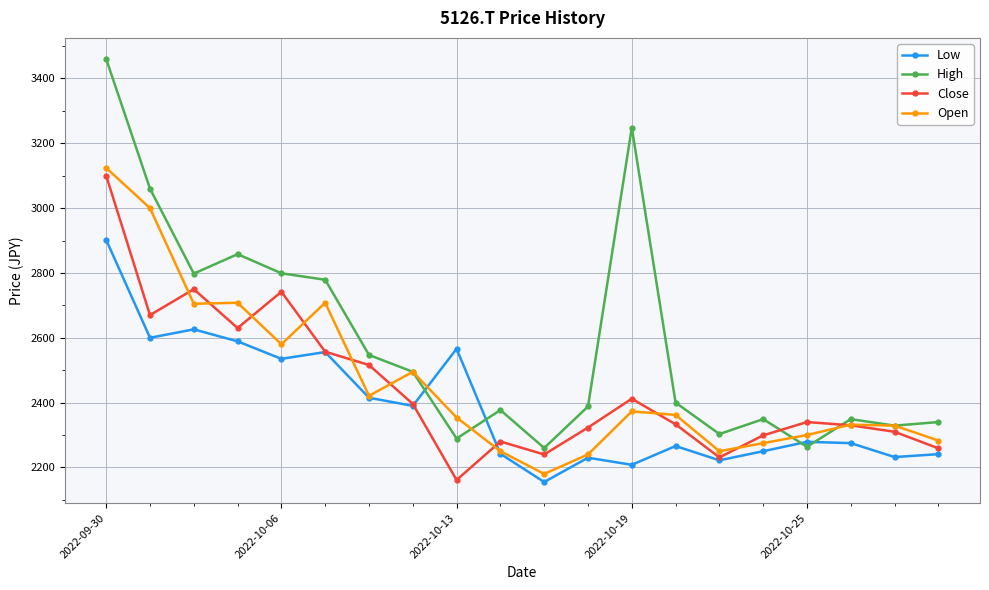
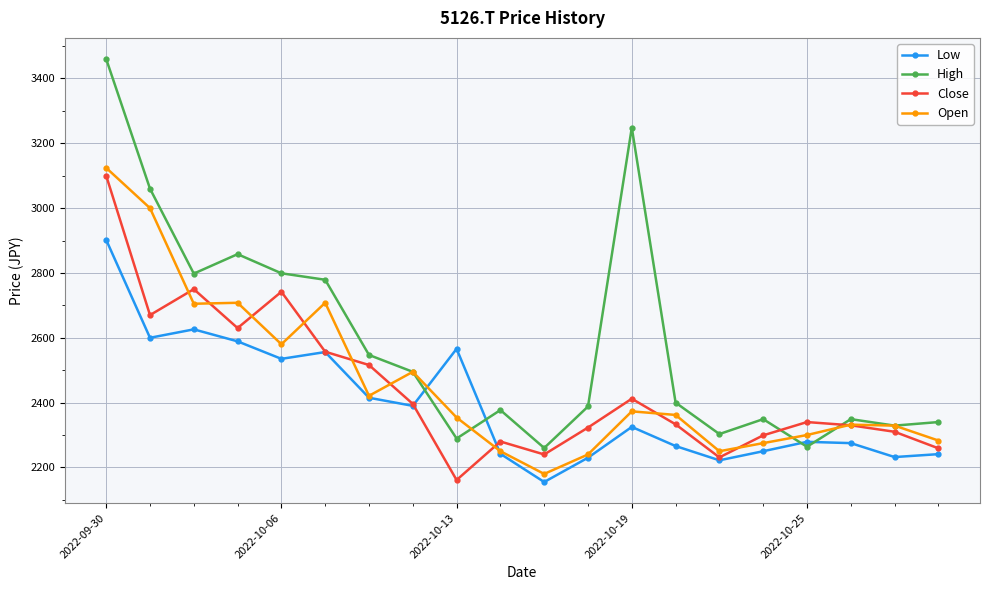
  {
    "Low": {
      "2022-09-30": 2900,
      "2022-10-06": 2540,
      "2022-10-13": 2570,
-     "2022-10-19": 2210,
+     "2022-10-19": 2330,
      "2022-10-25": 2280
    },
    "High": {
      "2022-09-30": 3460,
      "2022-10-06": 2800,
      "2022-10-13": 2290,
      "2022-10-19": 3250,
      "2022-10-25": 2260
    },
    "Close": {
      "2022-09-30": 3100,
      "2022-10-06": 2740,
      "2022-10-13": 2160,
      "2022-10-19": 2410,
      "2022-10-25": 2340
    },
    "Open": {
      "2022-09-30": 3120,
      "2022-10-06": 2580,
      "2022-10-13": 2350,
      "2022-10-19": 2370,
      "2022-10-25": 2300
    }
  }
